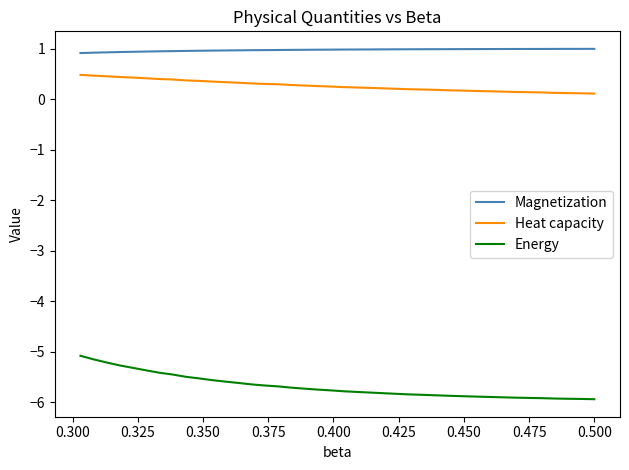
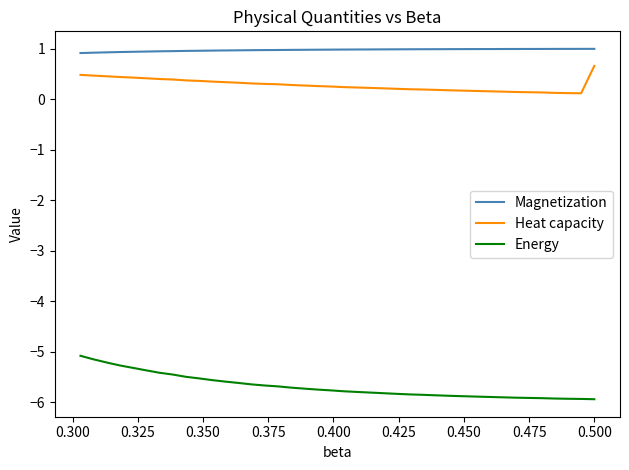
  {
    "Magnetization": {
      "0.500": 1.0
    },
    "Heat capacity": {
-     "0.500": 0.1
+     "0.500": 0.7
    },
    "Energy": {
      "0.500": -5.9
    }
  }
